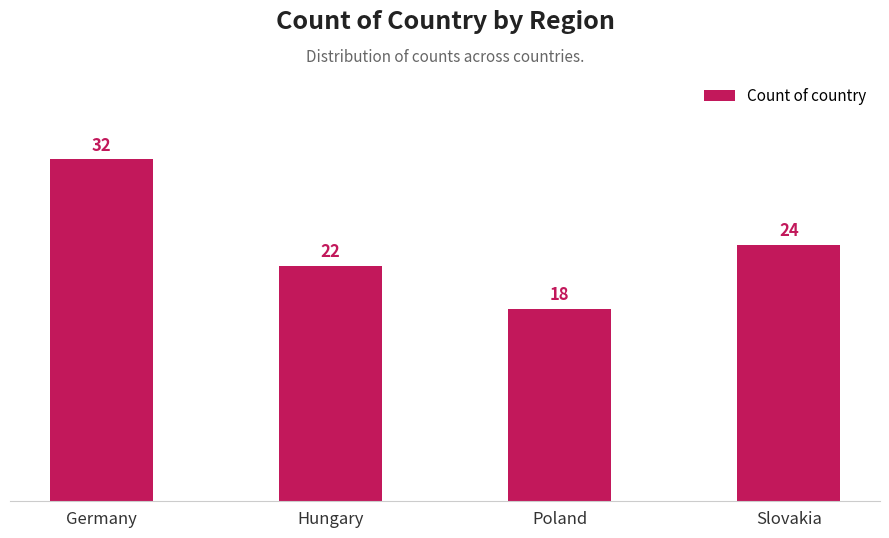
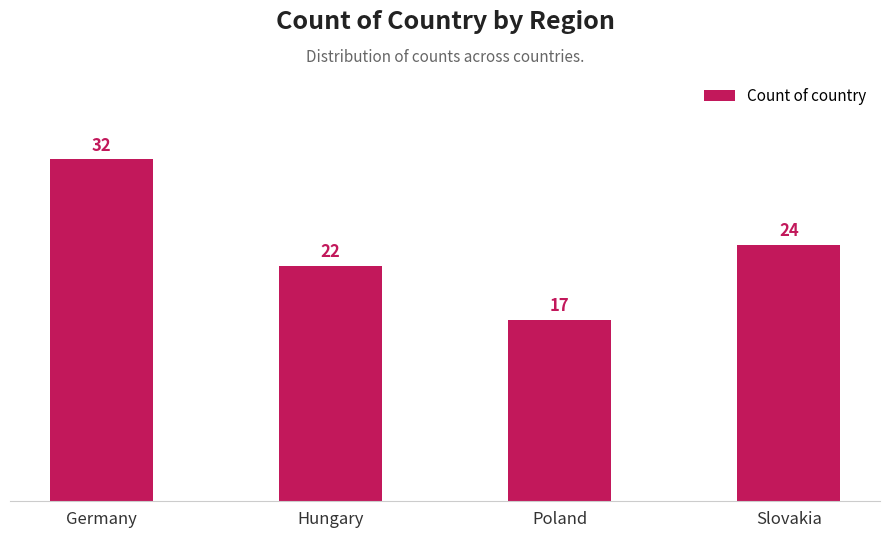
  {
    "Germany": 32,
    "Hungary": 22,
-   "Poland": 18,
+   "Poland": 17,
    "Slovakia": 24
  }
